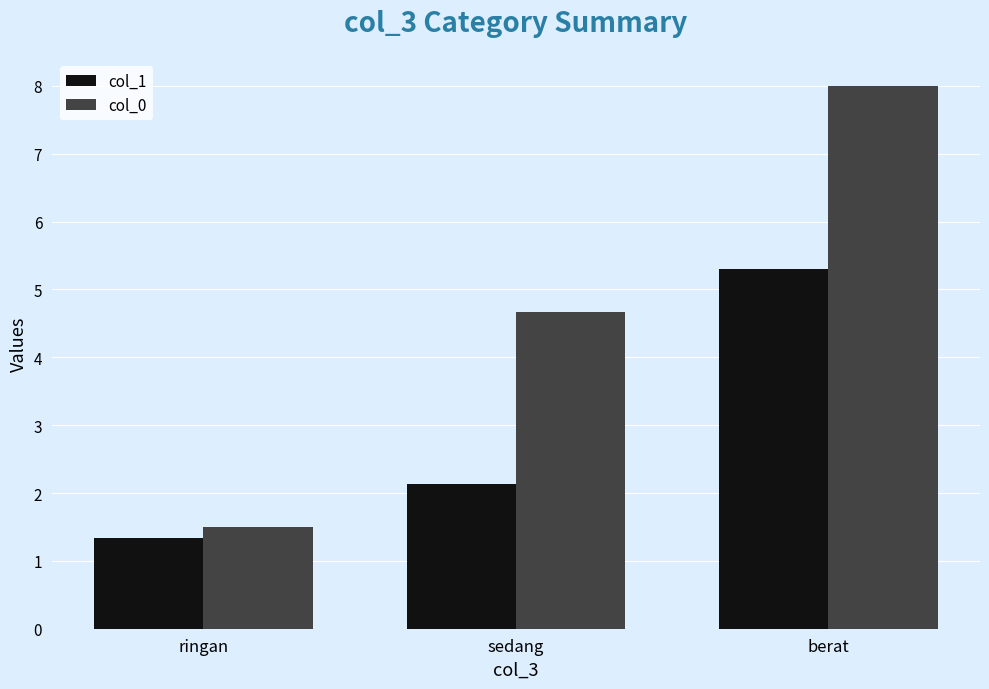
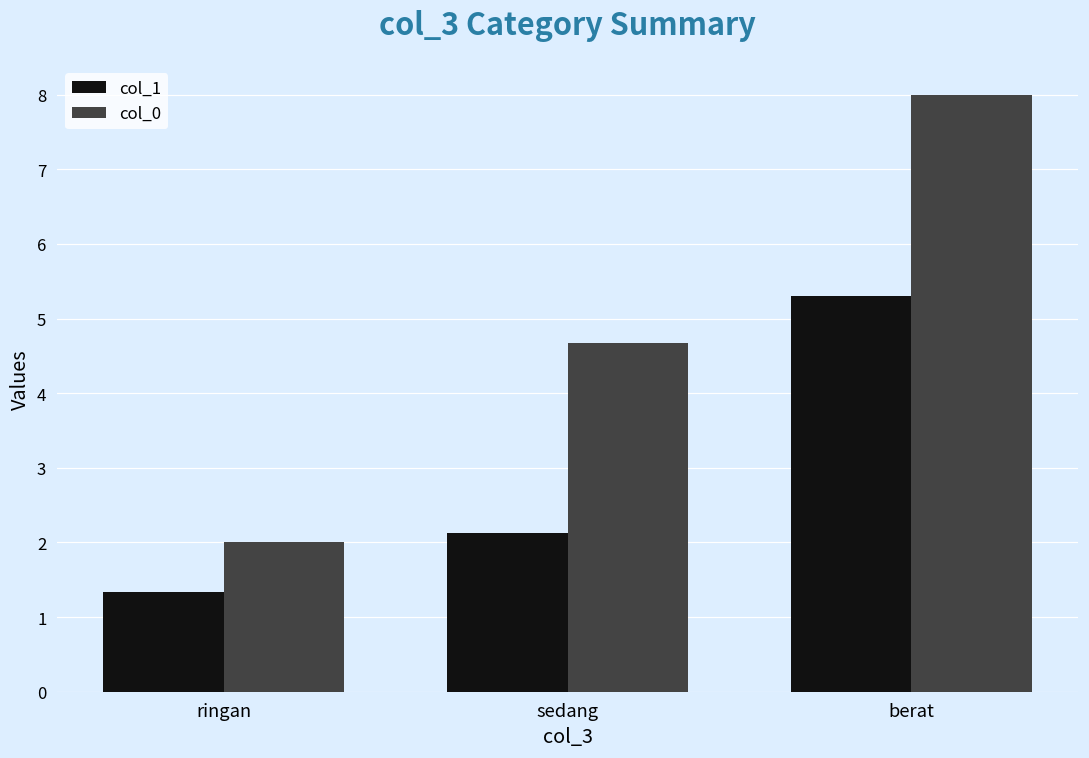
  {
    "col_1": {
      "ringan": 1.3,
      "sedang": 2.1,
      "berat": 5.3
    },
    "col_0": {
-     "ringan": 1.5,
+     "ringan": 2.0,
      "sedang": 4.7,
      "berat": 8.0
    }
  }
